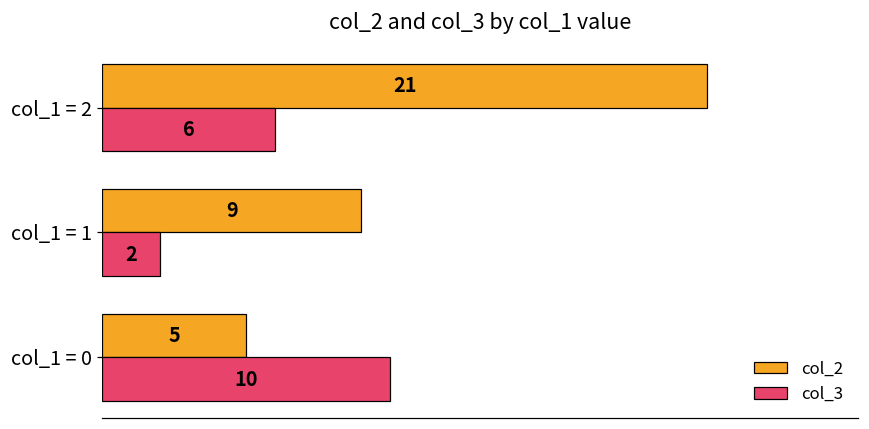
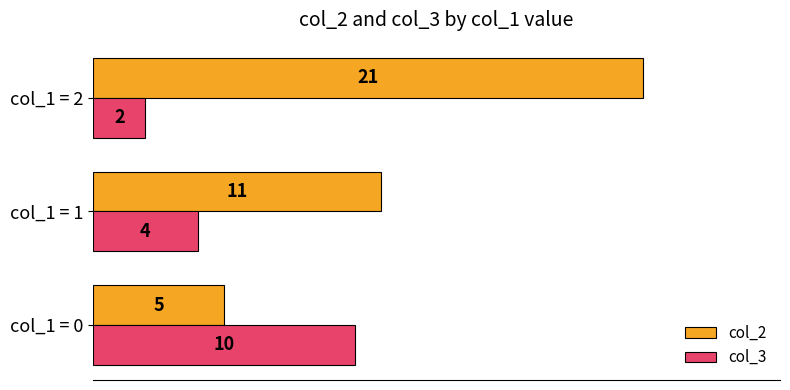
  {
    "col_2": {
      "col_1 = 2": 21,
-     "col_1 = 1": 9,
+     "col_1 = 1": 11,
      "col_1 = 0": 5
    },
    "col_3": {
-     "col_1 = 2": 6,
-     "col_1 = 1": 2,
+     "col_1 = 2": 2,
+     "col_1 = 1": 4,
      "col_1 = 0": 10
    }
  }
